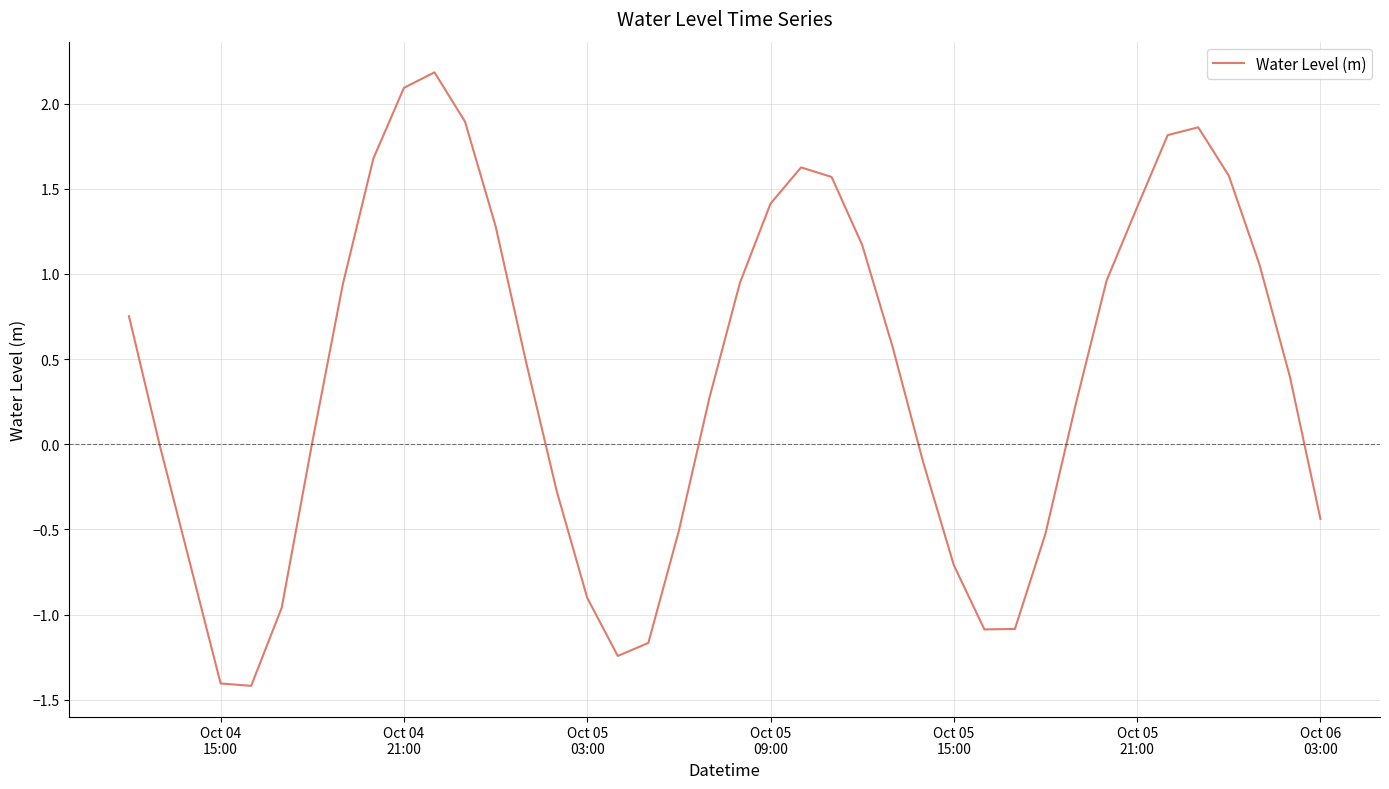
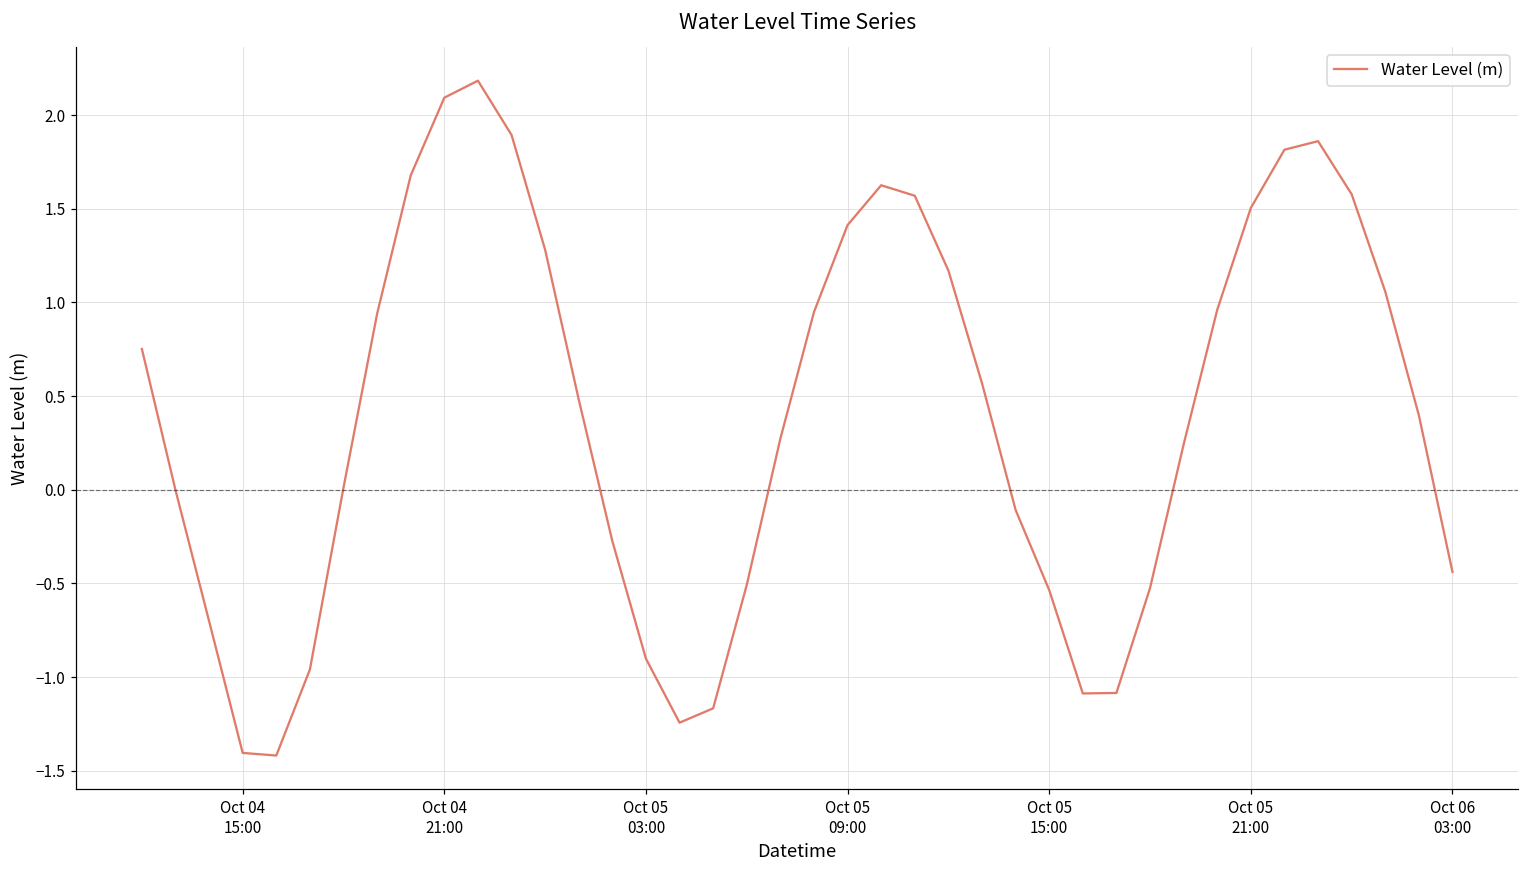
  {
    "Oct 04 15:00": -1.40,
    "Oct 04 21:00": 2.09,
    "Oct 05 03:00": -0.90,
    "Oct 05 09:00": 1.41,
-   "Oct 05 15:00": -0.71,
-   "Oct 05 21:00": 1.39,
+   "Oct 05 15:00": -0.54,
+   "Oct 05 21:00": 1.50,
    "Oct 06 03:00": -0.44
  }
